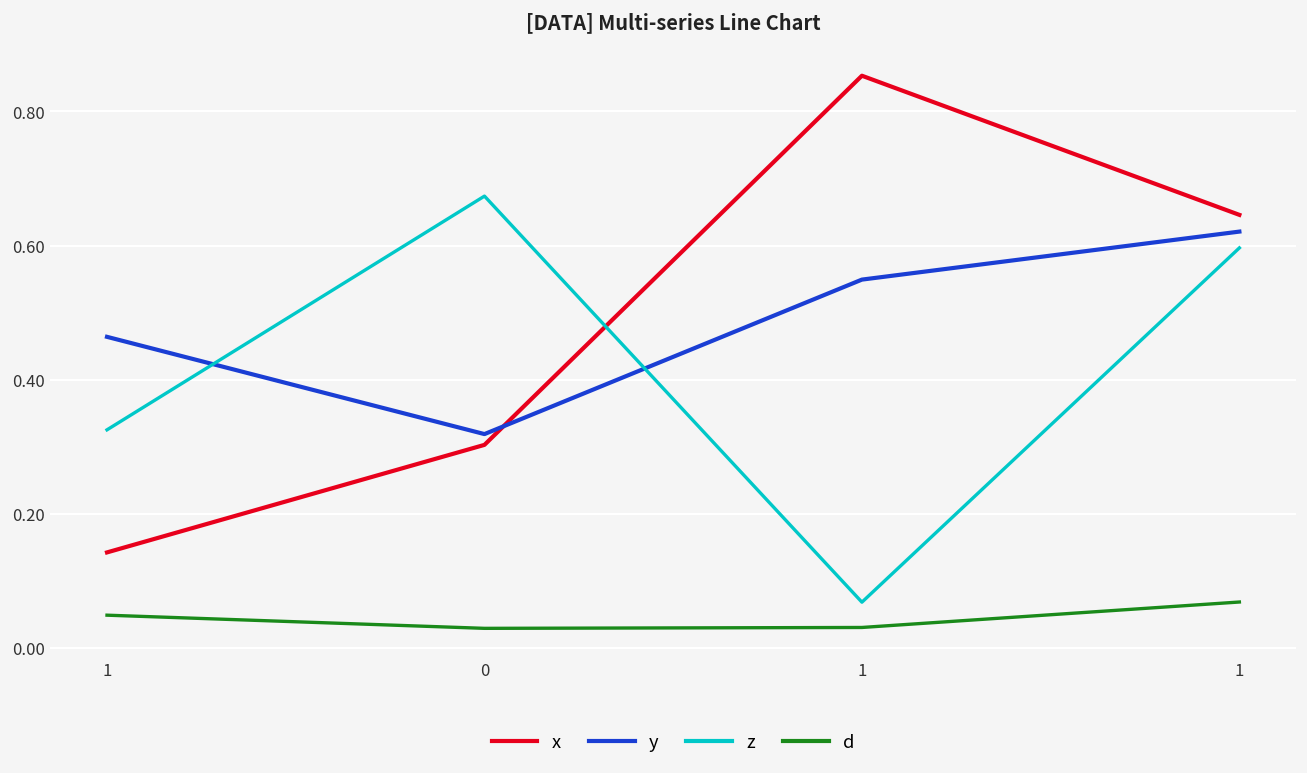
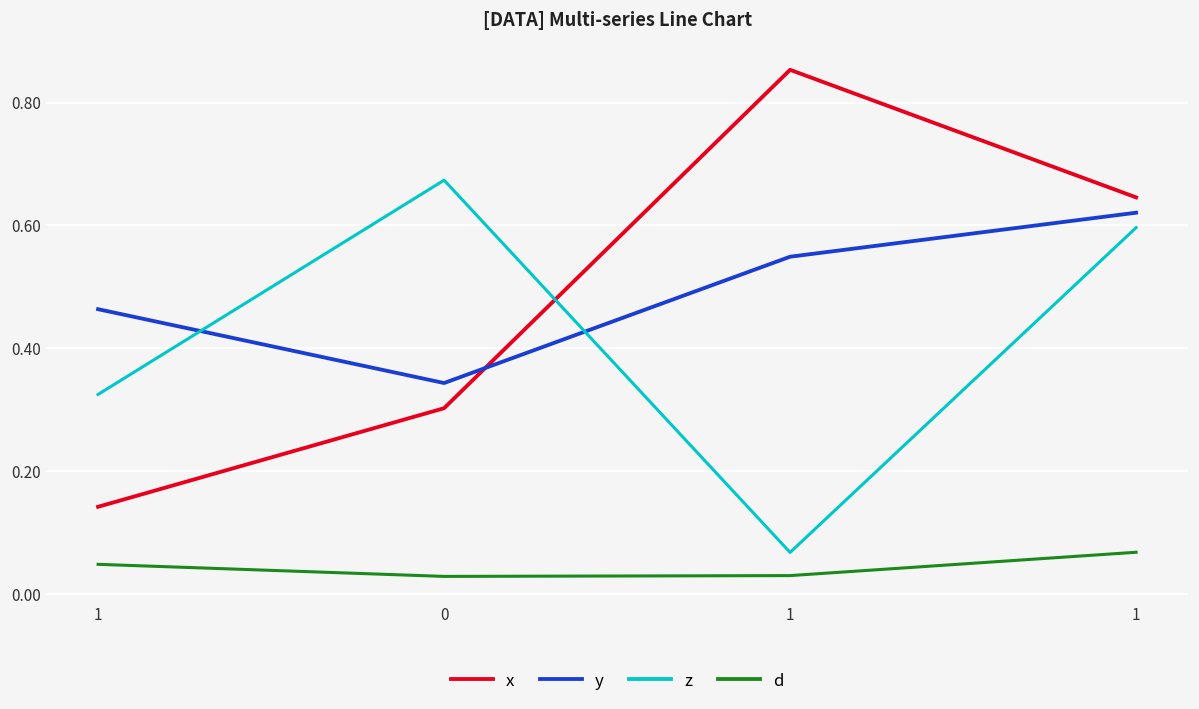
  {
    "x": {
      "0": 0.30
    },
    "y": {
-     "0": 0.32
+     "0": 0.34
    },
    "z": {
      "0": 0.67
    },
    "d": {
      "0": 0.03
    }
  }
